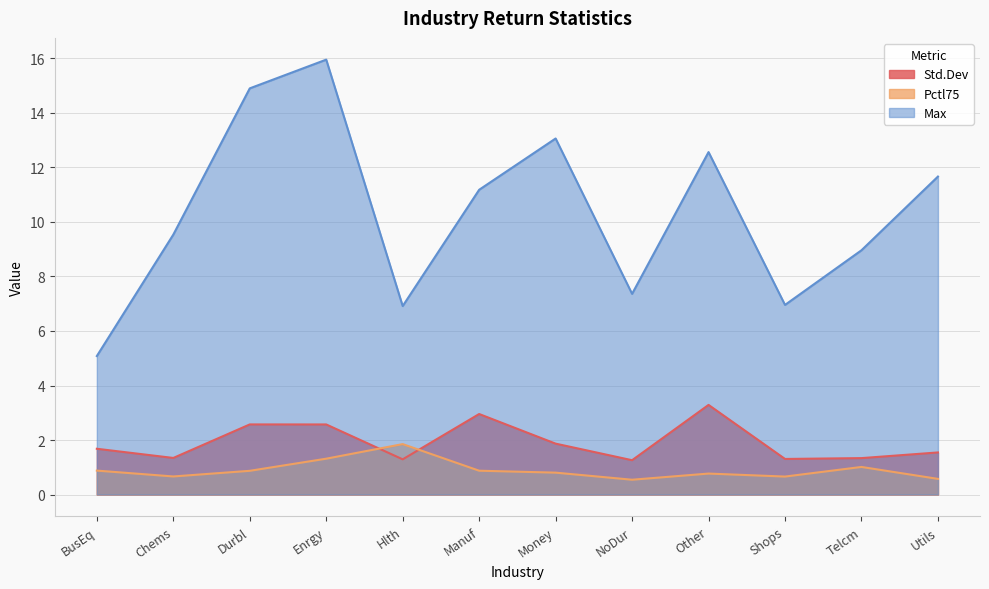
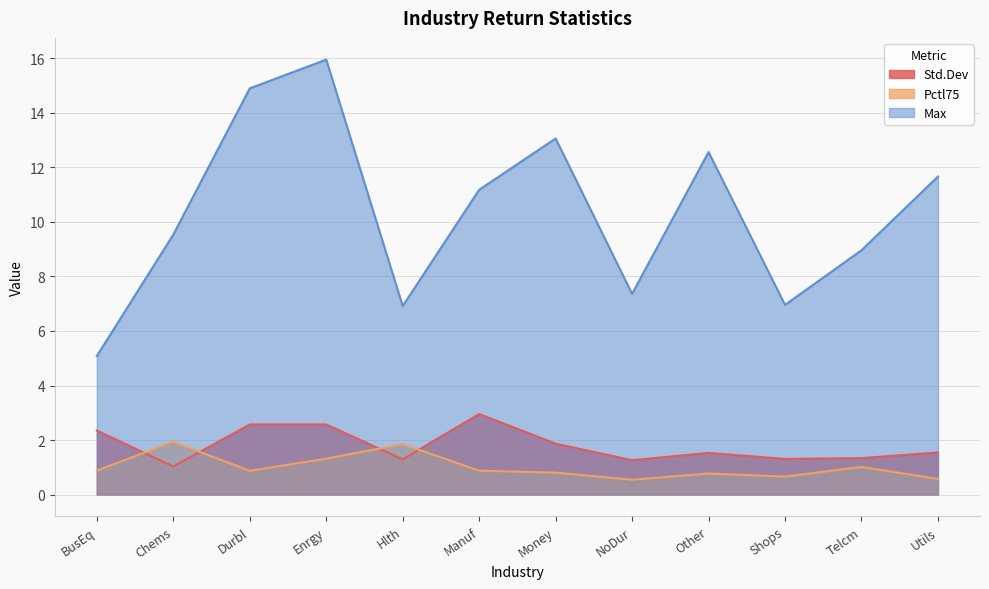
  {
    "Std.Dev": {
-     "BusEq": 1.7,
-     "Chems": 1.3,
+     "BusEq": 2.3,
+     "Chems": 1.0,
      "Durbl": 2.6,
      "Enrgy": 2.6,
      "Hlth": 1.3,
      "Manuf": 3.0,
      "Money": 1.9,
      "NoDur": 1.3,
-     "Other": 3.3,
+     "Other": 1.5,
      "Shops": 1.3,
      "Telcm": 1.3,
      "Utils": 1.5
    },
    "Pctl75": {
      "BusEq": 0.9,
-     "Chems": 0.7,
+     "Chems": 1.9,
      "Durbl": 0.9,
      "Enrgy": 1.3,
      "Hlth": 1.9,
      "Manuf": 0.9,
      "Money": 0.8,
      "NoDur": 0.5,
      "Other": 0.8,
      "Shops": 0.7,
      "Telcm": 1.0,
      "Utils": 0.6
    },
    "Max": {
      "BusEq": 5.1,
      "Chems": 9.5,
      "Durbl": 14.9,
      "Enrgy": 16.0,
      "Hlth": 6.9,
      "Manuf": 11.2,
      "Money": 13.1,
      "NoDur": 7.4,
      "Other": 12.6,
      "Shops": 7.0,
      "Telcm": 9.0,
      "Utils": 11.7
    }
  }
